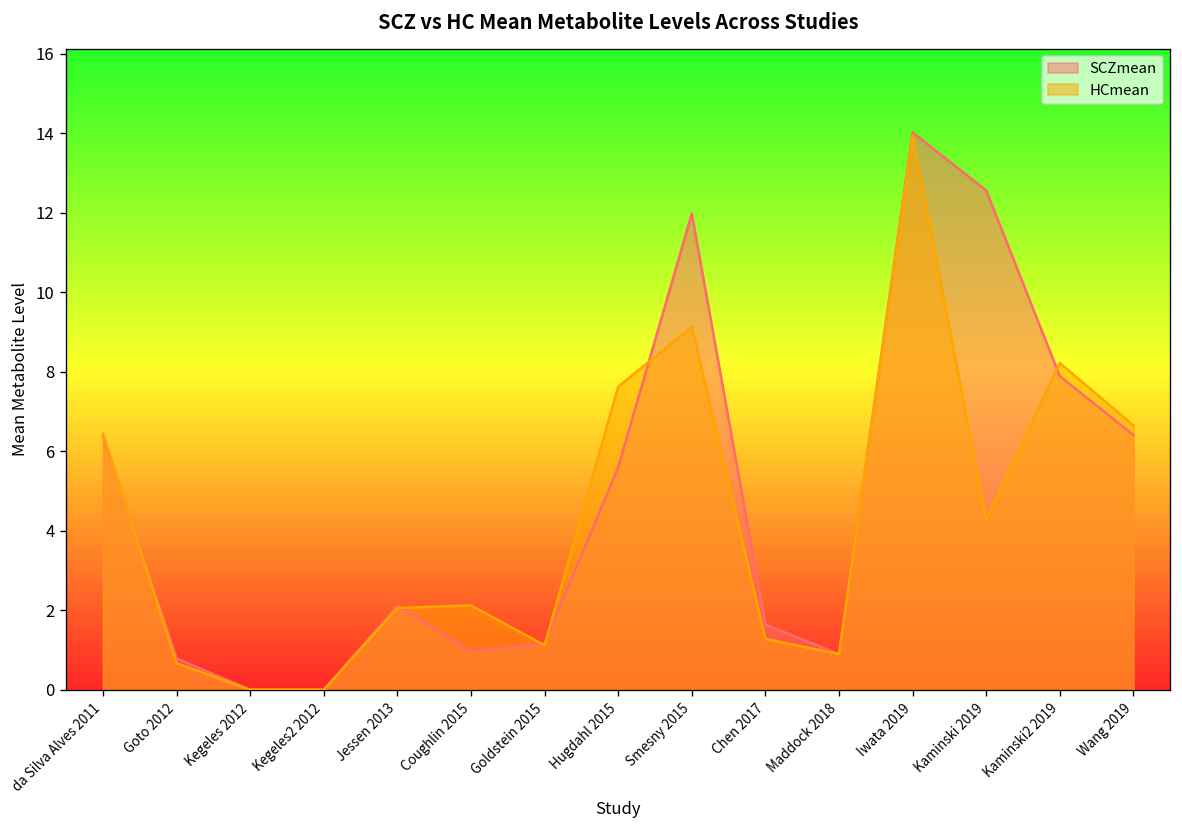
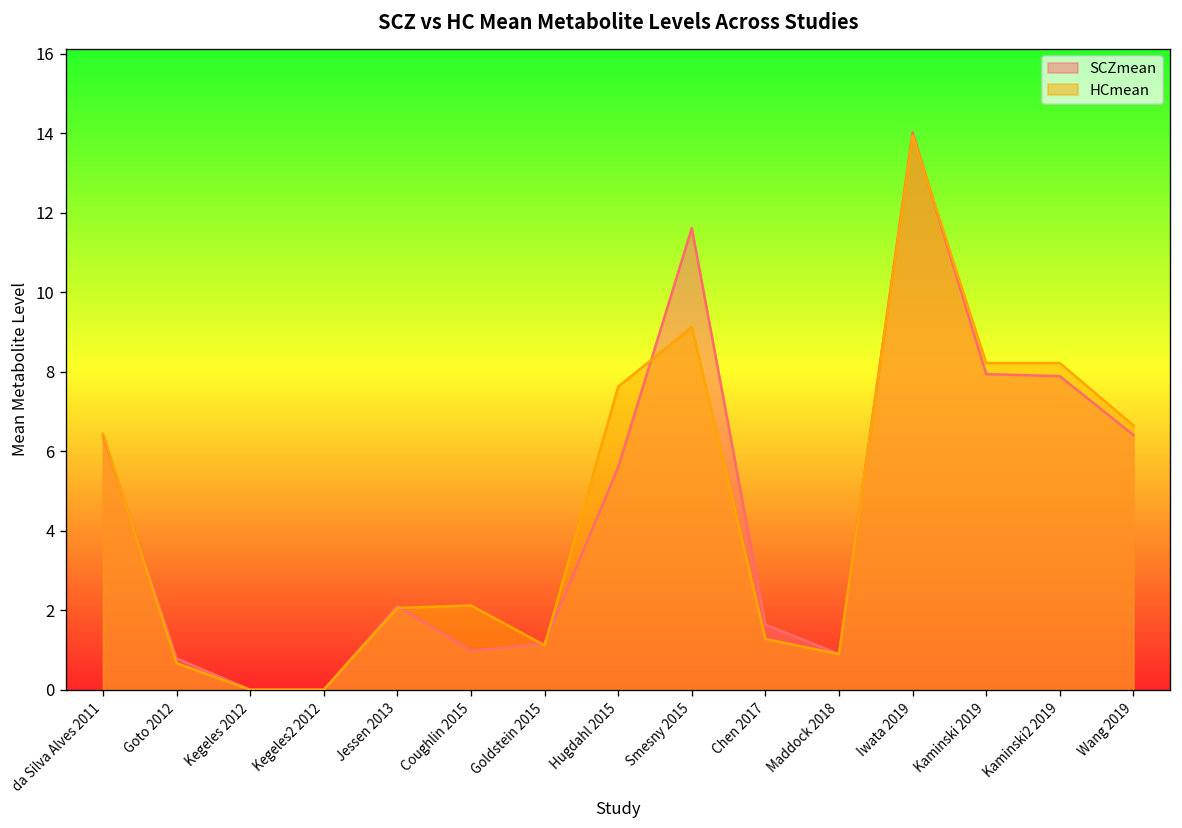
  {
    "SCZmean": {
      "Goto 2012": 0.8,
      "Coughlin 2015": 1.0,
      "Hugdahl 2015": 5.6,
-     "Smesny 2015": 12.0,
+     "Smesny 2015": 11.6,
      "Chen 2017": 1.6,
      "Iwata 2019": 14.0,
-     "Kaminski 2019": 12.6,
+     "Kaminski 2019": 7.9,
      "Kaminski2 2019": 7.9,
      "Wang 2019": 6.4
    },
    "HCmean": {
      "Goto 2012": 0.7,
      "Coughlin 2015": 2.1,
      "Hugdahl 2015": 7.6,
      "Smesny 2015": 9.1,
      "Chen 2017": 1.3,
      "Iwata 2019": 13.9,
-     "Kaminski 2019": 4.3,
+     "Kaminski 2019": 8.2,
      "Kaminski2 2019": 8.2,
      "Wang 2019": 6.7
    }
  }
